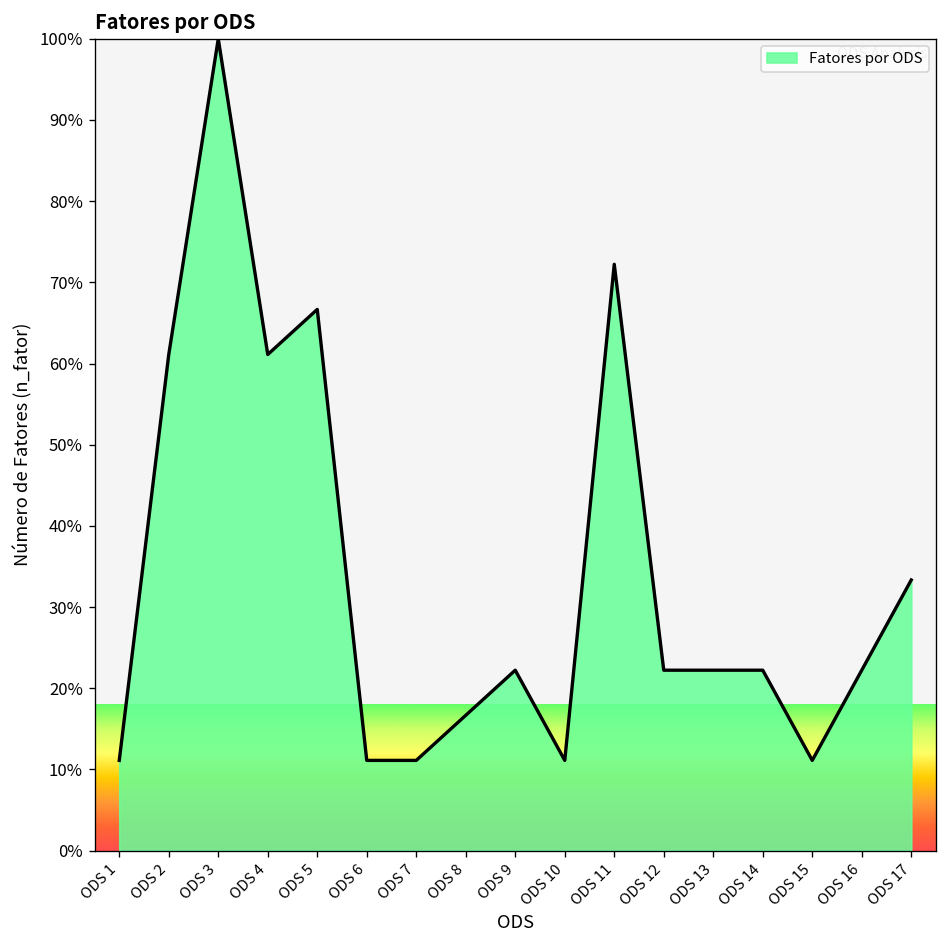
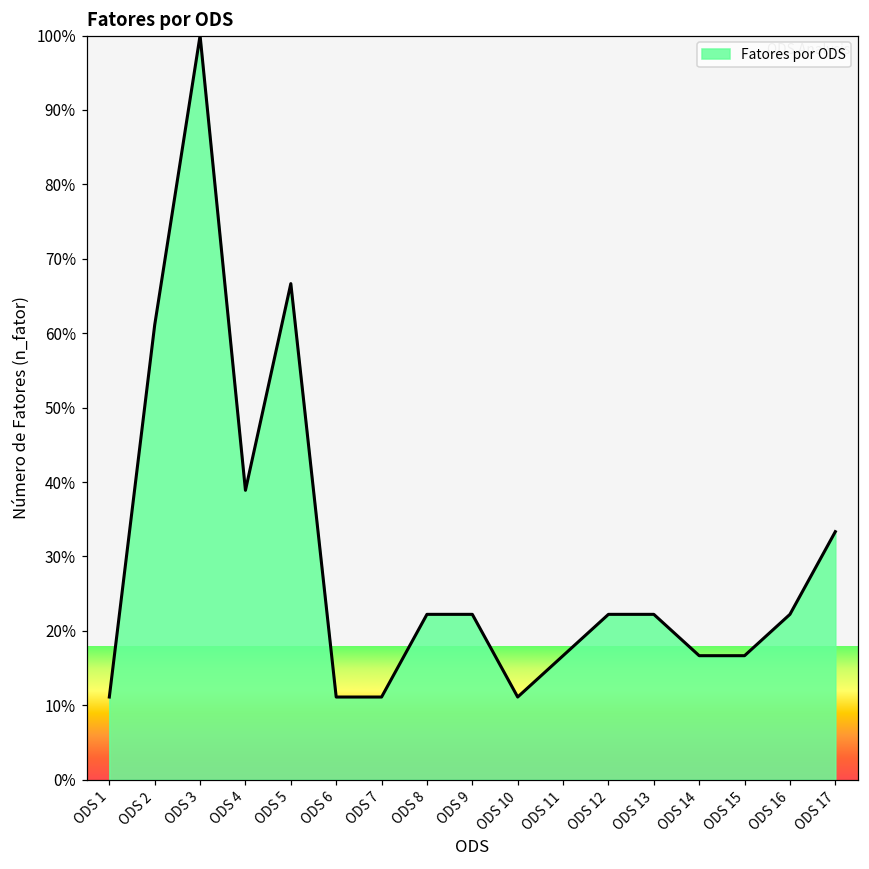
  {
    "ODS 1": "11%",
    "ODS 2": "61%",
    "ODS 3": "100%",
-   "ODS 4": "61%",
+   "ODS 4": "39%",
    "ODS 5": "67%",
    "ODS 6": "11%",
    "ODS 7": "11%",
-   "ODS 8": "17%",
+   "ODS 8": "22%",
    "ODS 9": "22%",
    "ODS 10": "11%",
-   "ODS 11": "72%",
+   "ODS 11": "17%",
    "ODS 12": "22%",
    "ODS 13": "22%",
-   "ODS 14": "22%",
-   "ODS 15": "11%",
+   "ODS 14": "17%",
+   "ODS 15": "17%",
    "ODS 16": "22%",
    "ODS 17": "33%"
  }
